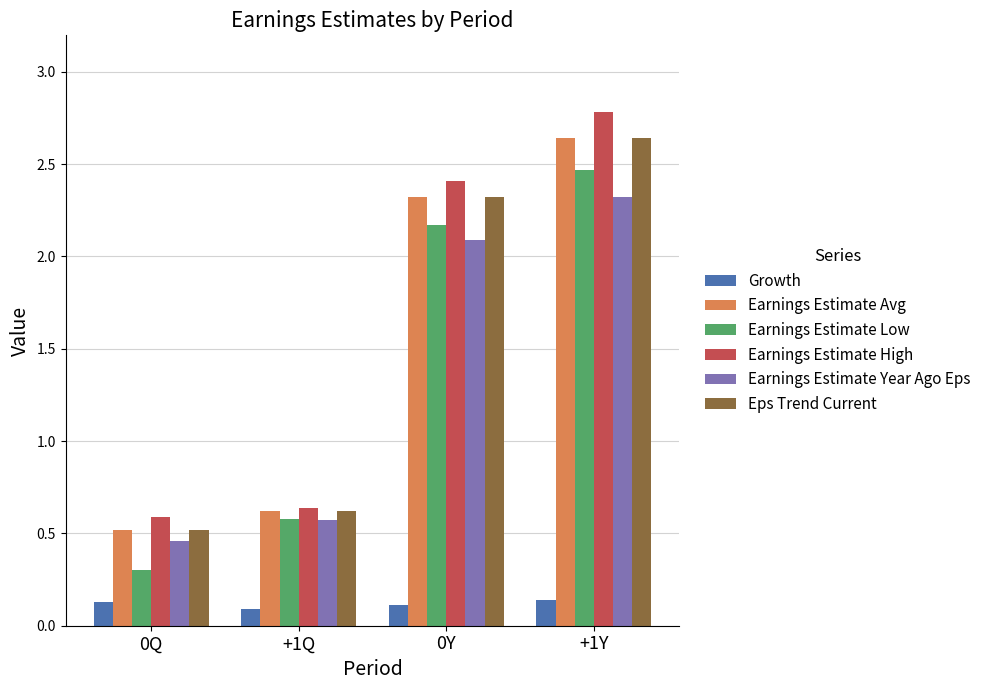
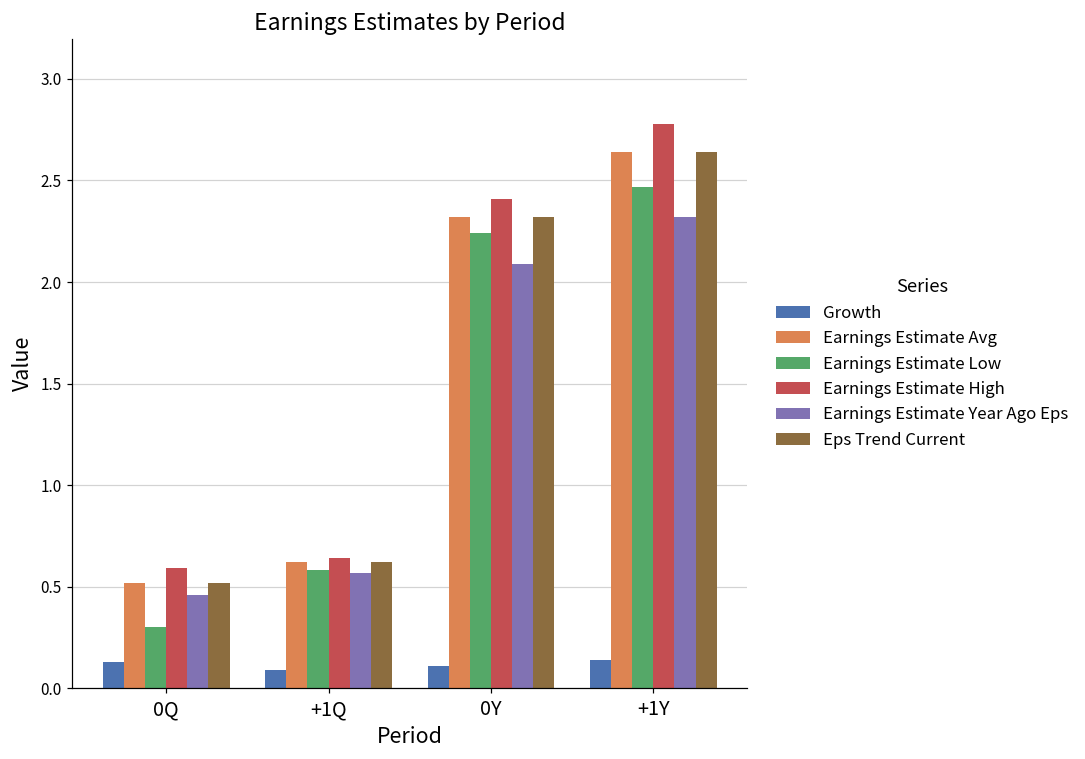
  {
    "Earnings Estimate Low": {
      "0Q": 0.30,
      "+1Q": 0.58,
-     "0Y": 2.17,
+     "0Y": 2.24,
      "+1Y": 2.47
    },
    "Eps Trend Current": {
      "0Q": 0.52,
      "+1Q": 0.62,
      "0Y": 2.32,
      "+1Y": 2.64
    }
  }
